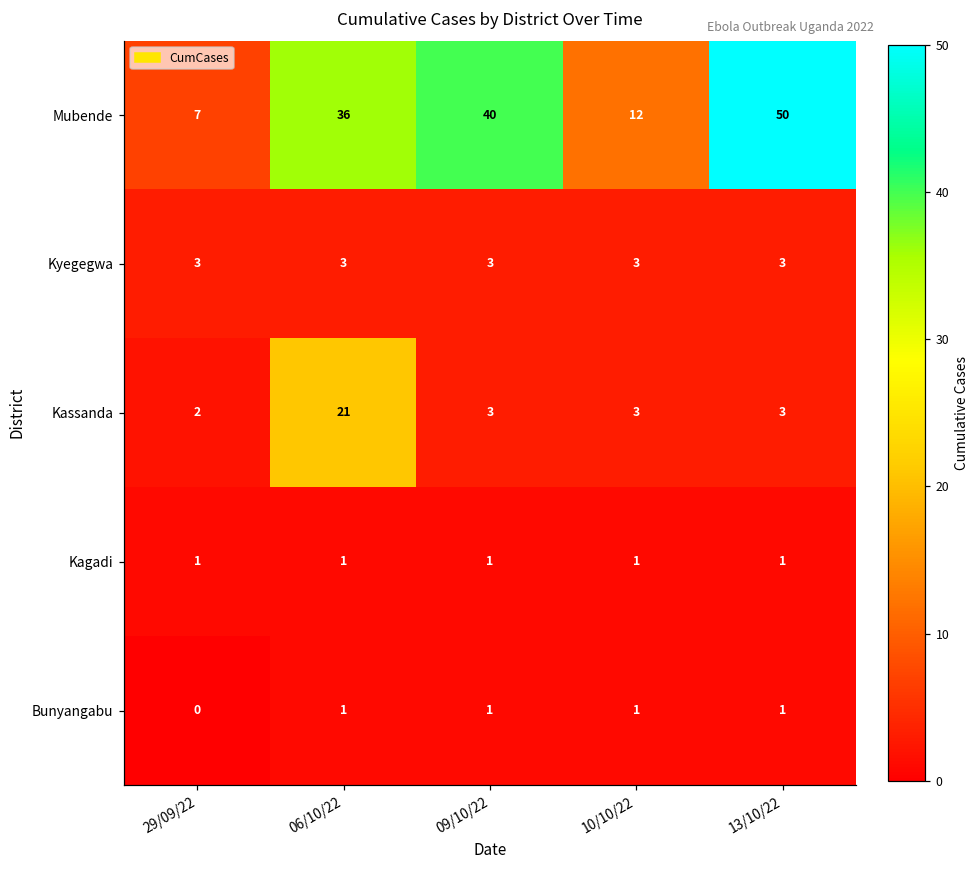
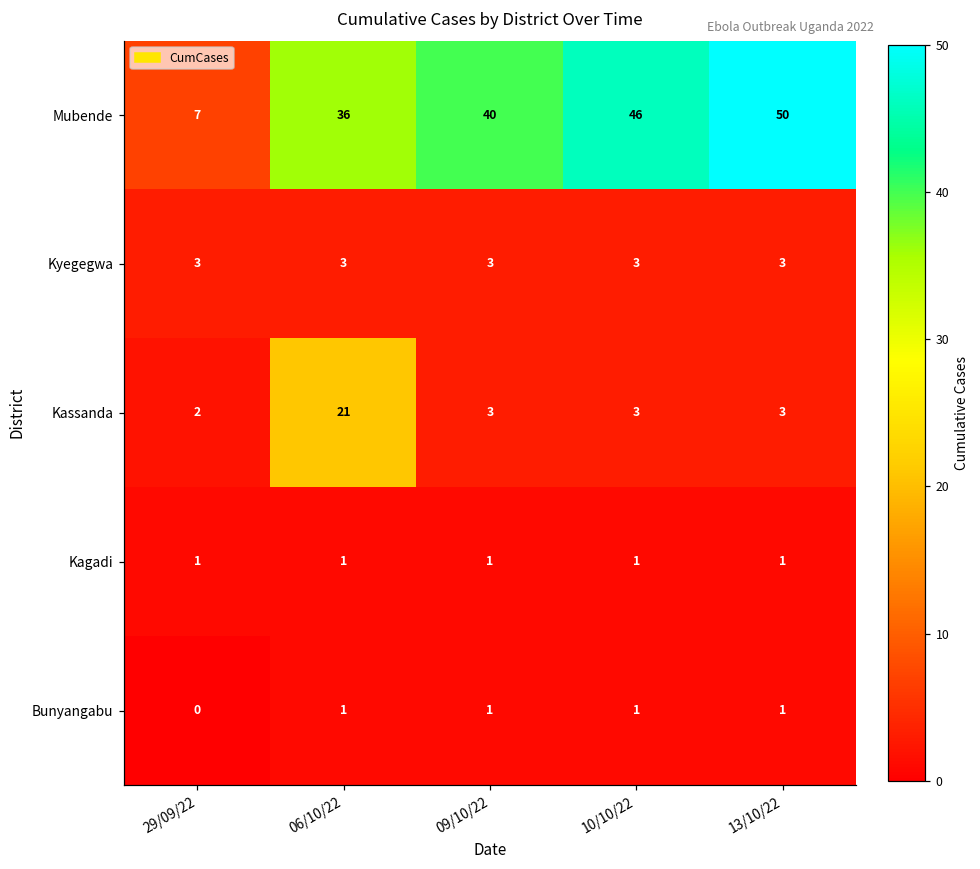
  {
    "Mubende": {
      "29/09/22": 7,
      "06/10/22": 36,
      "09/10/22": 40,
-     "10/10/22": 12,
+     "10/10/22": 46,
      "13/10/22": 50
    },
    "Kyegegwa": {
      "29/09/22": 3,
      "06/10/22": 3,
      "09/10/22": 3,
      "10/10/22": 3,
      "13/10/22": 3
    },
    "Kassanda": {
      "29/09/22": 2,
      "06/10/22": 21,
      "09/10/22": 3,
      "10/10/22": 3,
      "13/10/22": 3
    },
    "Kagadi": {
      "29/09/22": 1,
      "06/10/22": 1,
      "09/10/22": 1,
      "10/10/22": 1,
      "13/10/22": 1
    },
    "Bunyangabu": {
      "29/09/22": 0,
      "06/10/22": 1,
      "09/10/22": 1,
      "10/10/22": 1,
      "13/10/22": 1
    }
  }
